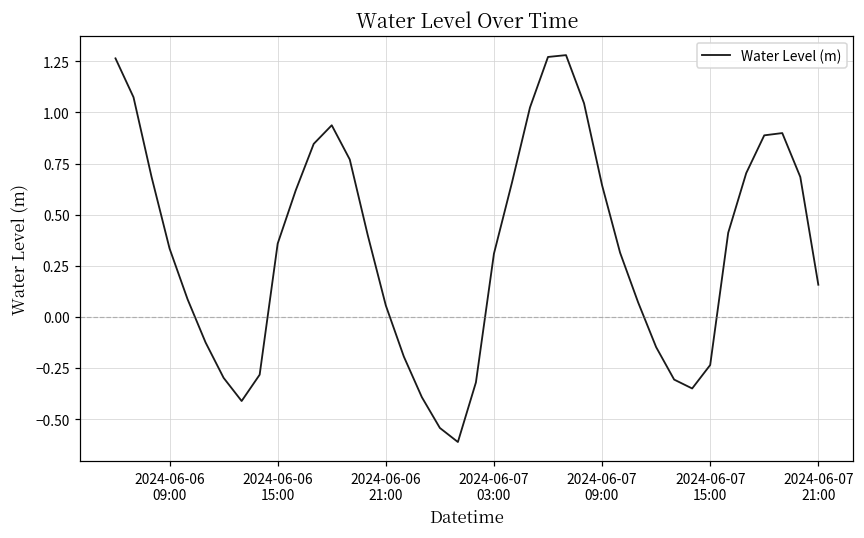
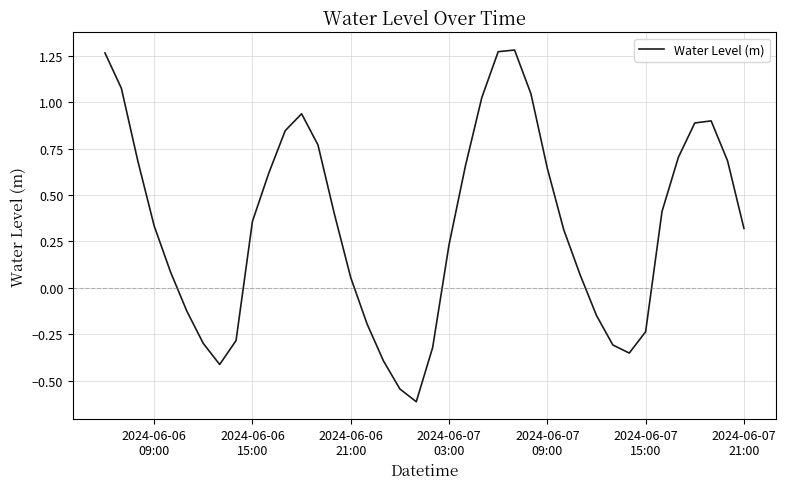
  {
    "2024-06-06 09:00": 0.33,
    "2024-06-06 15:00": 0.36,
    "2024-06-06 21:00": 0.06,
-   "2024-06-07 03:00": 0.31,
+   "2024-06-07 03:00": 0.23,
    "2024-06-07 09:00": 0.64,
    "2024-06-07 15:00": -0.24,
-   "2024-06-07 21:00": 0.16
+   "2024-06-07 21:00": 0.32
  }
